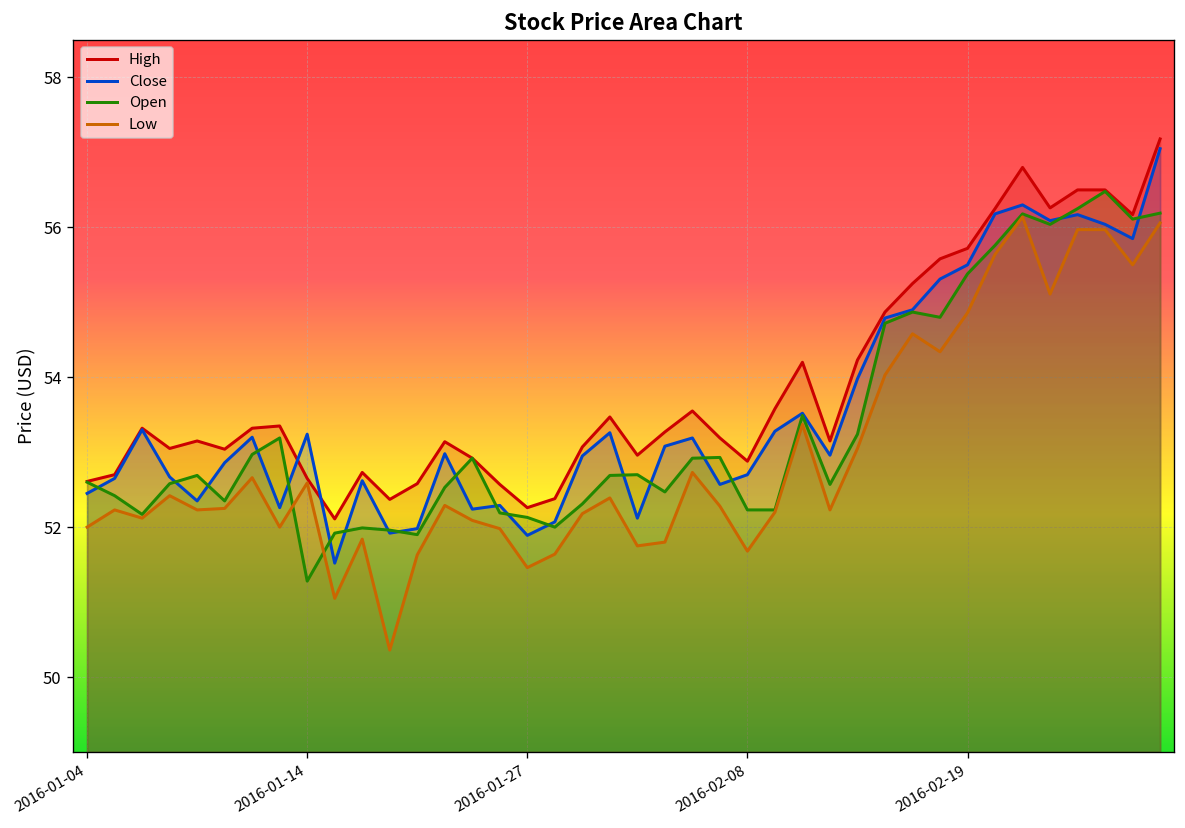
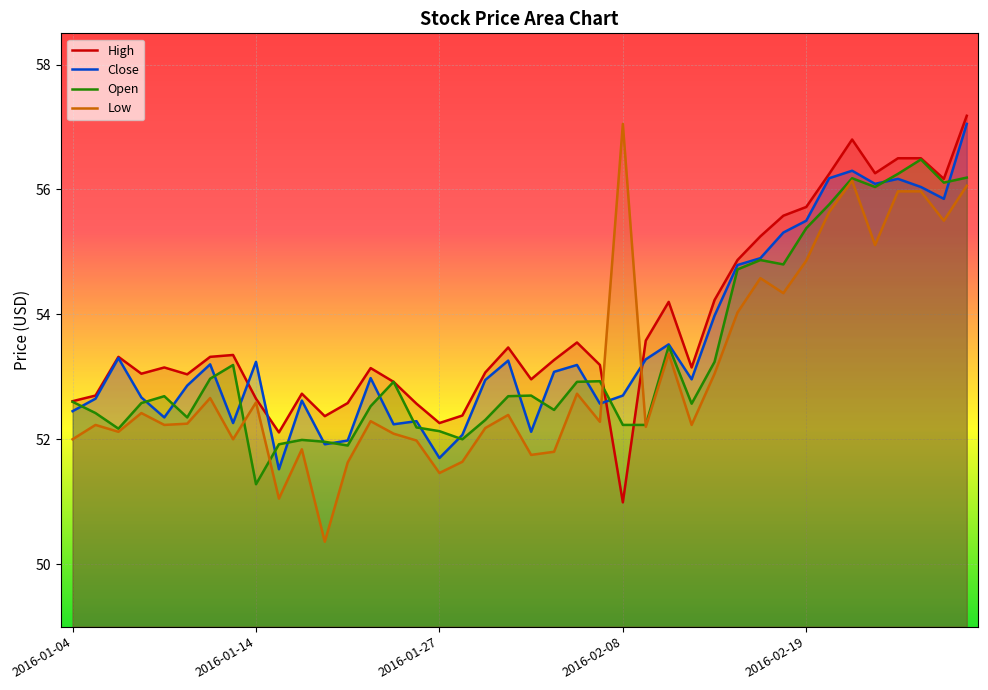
  {
    "High": {
      "2016-01-14": 52.7,
      "2016-01-27": 52.3,
-     "2016-02-08": 52.9,
+     "2016-02-08": 51.0,
      "2016-02-19": 55.7
    },
    "Close": {
      "2016-01-04": 52.5,
      "2016-01-14": 53.2,
-     "2016-01-27": 51.9,
+     "2016-01-27": 51.7,
      "2016-02-08": 52.7,
      "2016-02-19": 55.5
    },
    "Open": {
      "2016-01-14": 51.3,
      "2016-01-27": 52.1,
      "2016-02-08": 52.2,
      "2016-02-19": 55.4
    },
    "Low": {
      "2016-01-04": 52.0,
      "2016-01-14": 52.6,
      "2016-01-27": 51.5,
-     "2016-02-08": 51.7,
+     "2016-02-08": 57.1,
      "2016-02-19": 54.9
    }
  }
